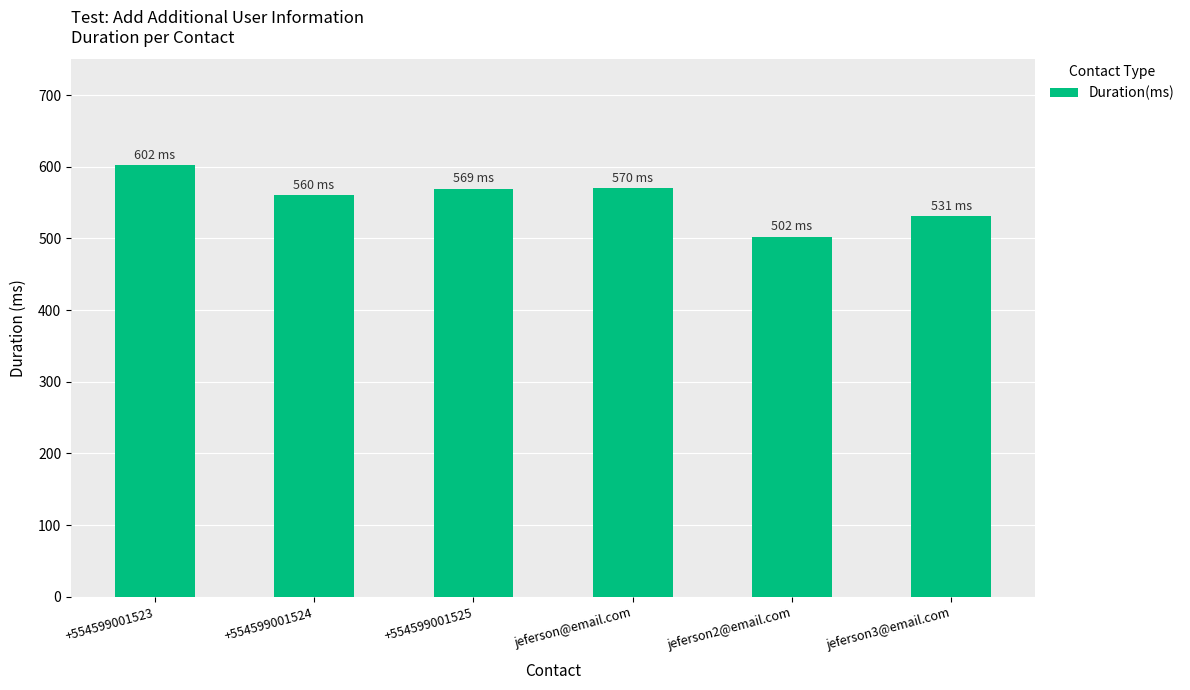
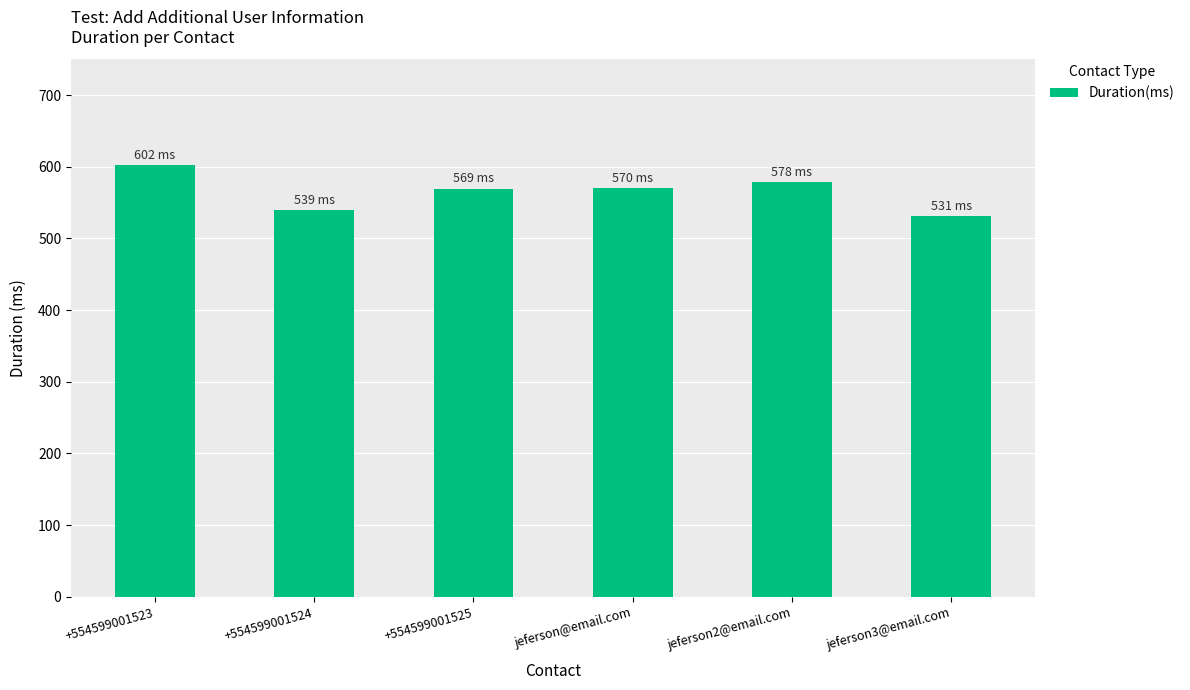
  {
    "+554599001523": 602,
-   "+554599001524": 560,
+   "+554599001524": 539,
    "+554599001525": 569,
    "jeferson@email.com": 570,
-   "jeferson2@email.com": 502,
+   "jeferson2@email.com": 578,
    "jeferson3@email.com": 531
  }
